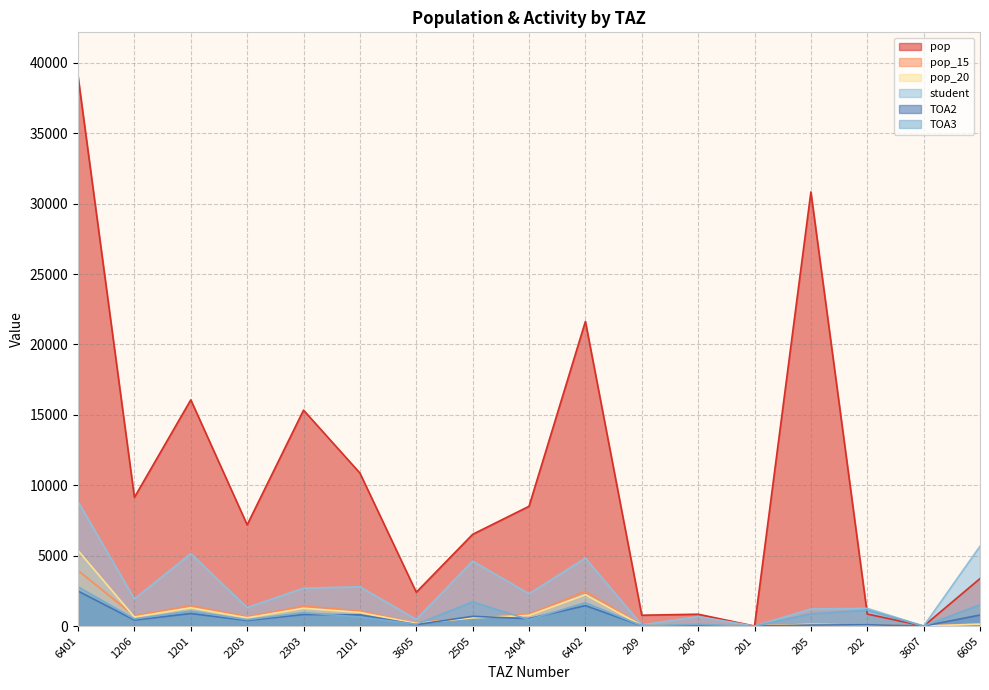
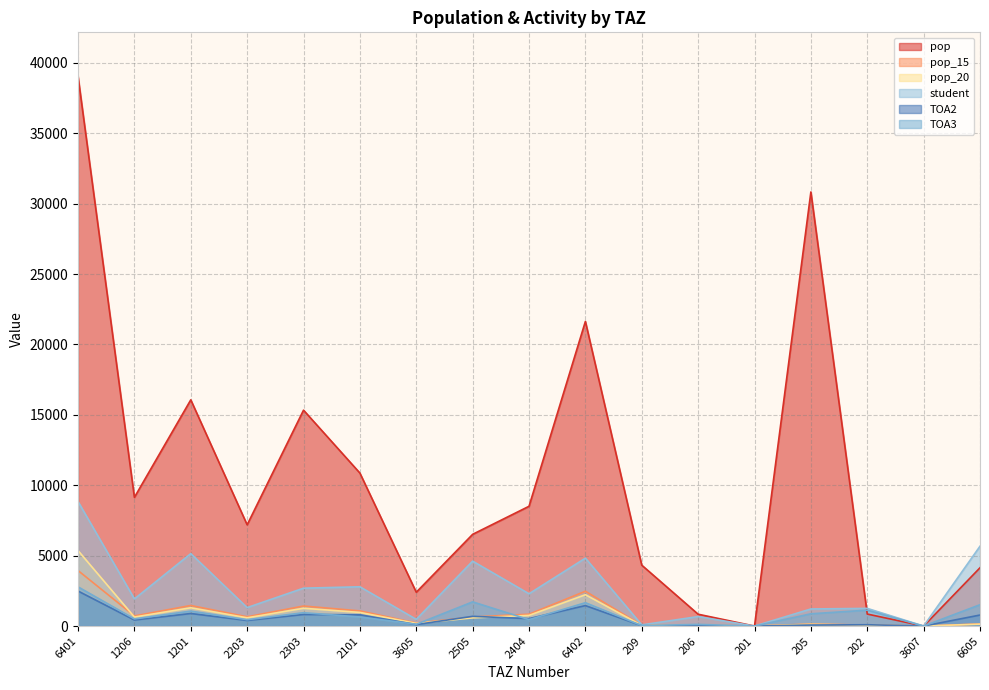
  {
    "pop": {
      "6401": 39000,
      "1206": 9100,
      "1201": 16100,
      "2203": 7200,
      "2303": 15300,
      "2101": 10900,
      "3605": 2400,
      "2505": 6500,
      "2404": 8500,
      "6402": 21600,
-     "209": 800,
+     "209": 4300,
      "205": 30800,
      "202": 900,
-     "6605": 3400
+     "6605": 4100
    },
    "pop_15": {
      "6401": 3900,
      "6402": 2500
    },
    "pop_20": {
      "6401": 5400,
      "6402": 2200
    },
    "TOA2": {
      "6401": 2500,
      "6402": 1500,
      "6605": 800
    }
  }
